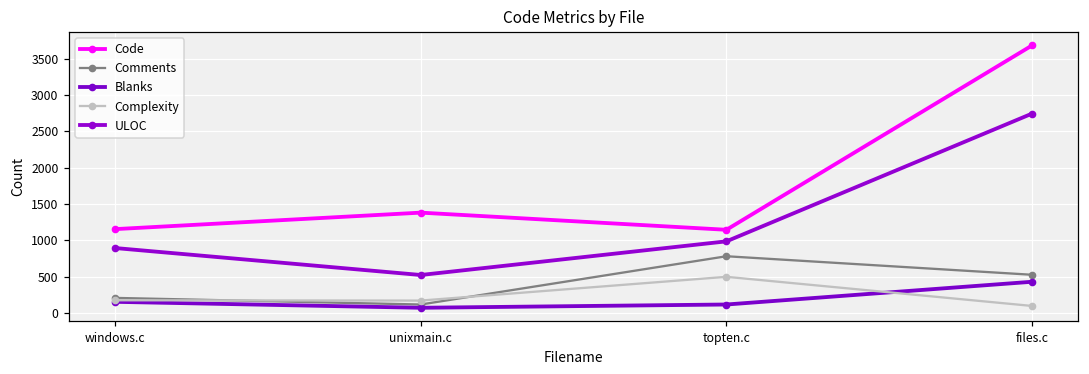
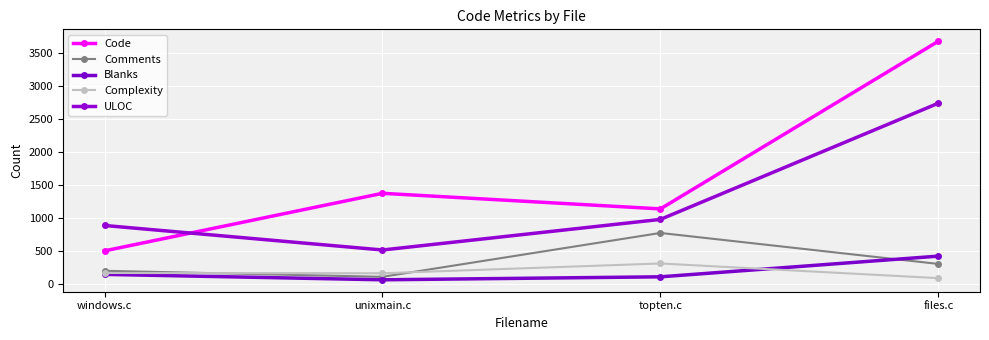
  {
    "Code": {
-     "windows.c": 1200,
+     "windows.c": 500,
      "unixmain.c": 1400,
      "topten.c": 1100,
      "files.c": 3700
    },
    "Comments": {
      "unixmain.c": 100,
      "topten.c": 800,
-     "files.c": 500
+     "files.c": 300
    },
    "Complexity": {
      "unixmain.c": 200,
-     "topten.c": 500,
+     "topten.c": 300,
      "files.c": 100
    }
  }
